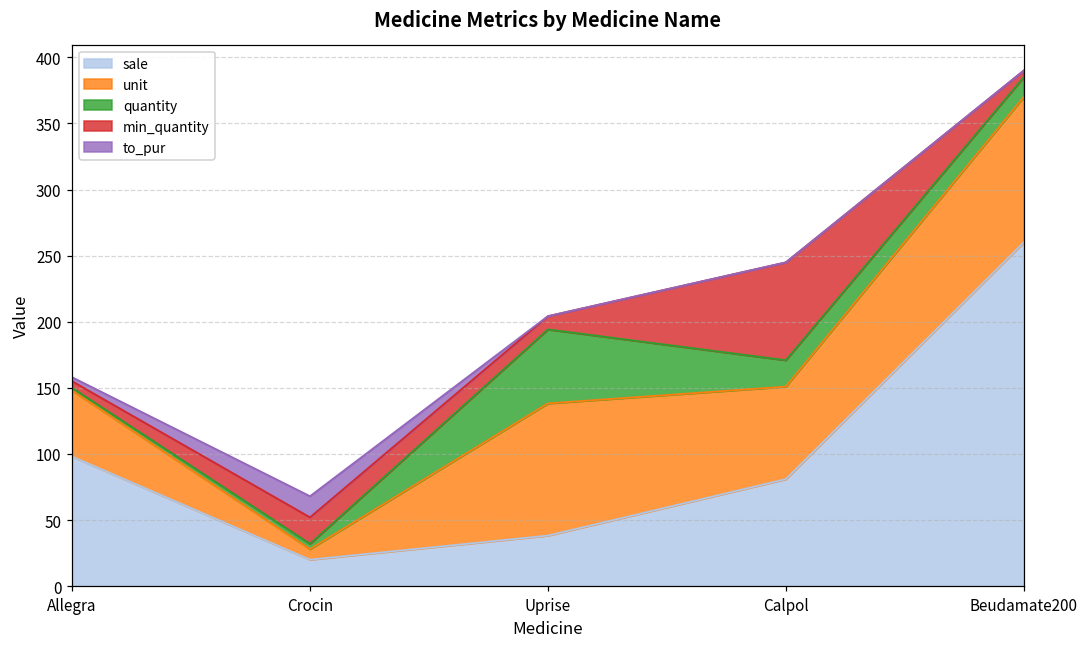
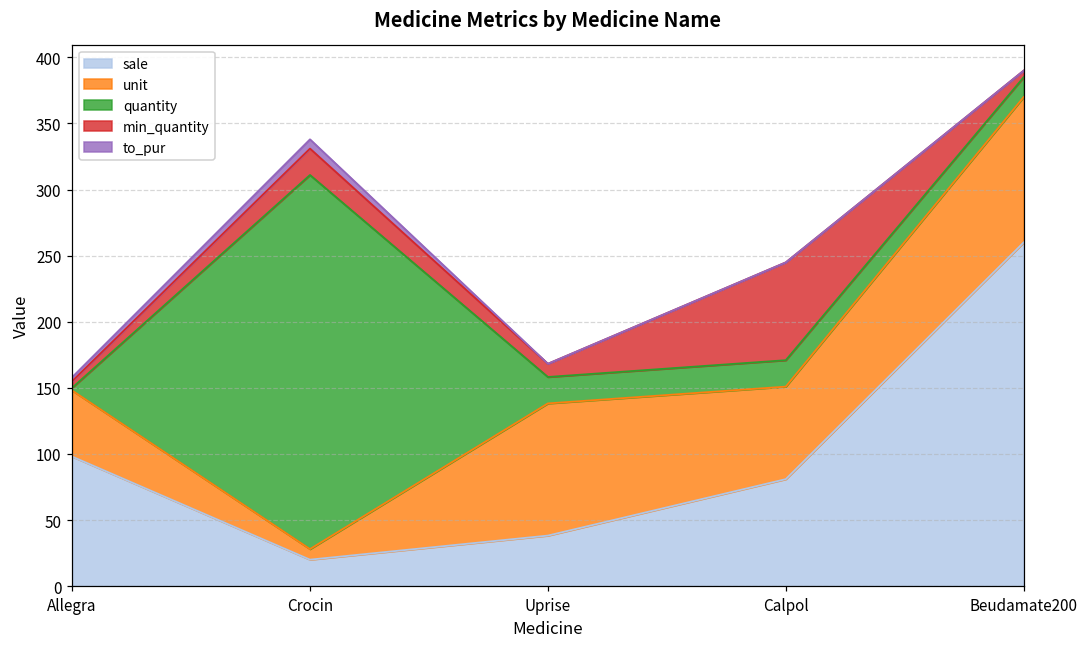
  {
    "sale": {
      "Allegra": 98,
      "Crocin": 20,
      "Uprise": 38,
      "Calpol": 81,
      "Beudamate200": 260
    },
    "unit": {
      "Crocin": 8,
      "Uprise": 100,
      "Calpol": 70,
      "Beudamate200": 110
    },
    "quantity": {
-     "Crocin": 4,
-     "Uprise": 56,
+     "Crocin": 283,
+     "Uprise": 20,
      "Calpol": 20,
      "Beudamate200": 15
    },
    "min_quantity": {
      "Allegra": 5,
      "Crocin": 20
    },
    "to_pur": {
      "Allegra": 3,
-     "Crocin": 16
+     "Crocin": 7
    }
  }
